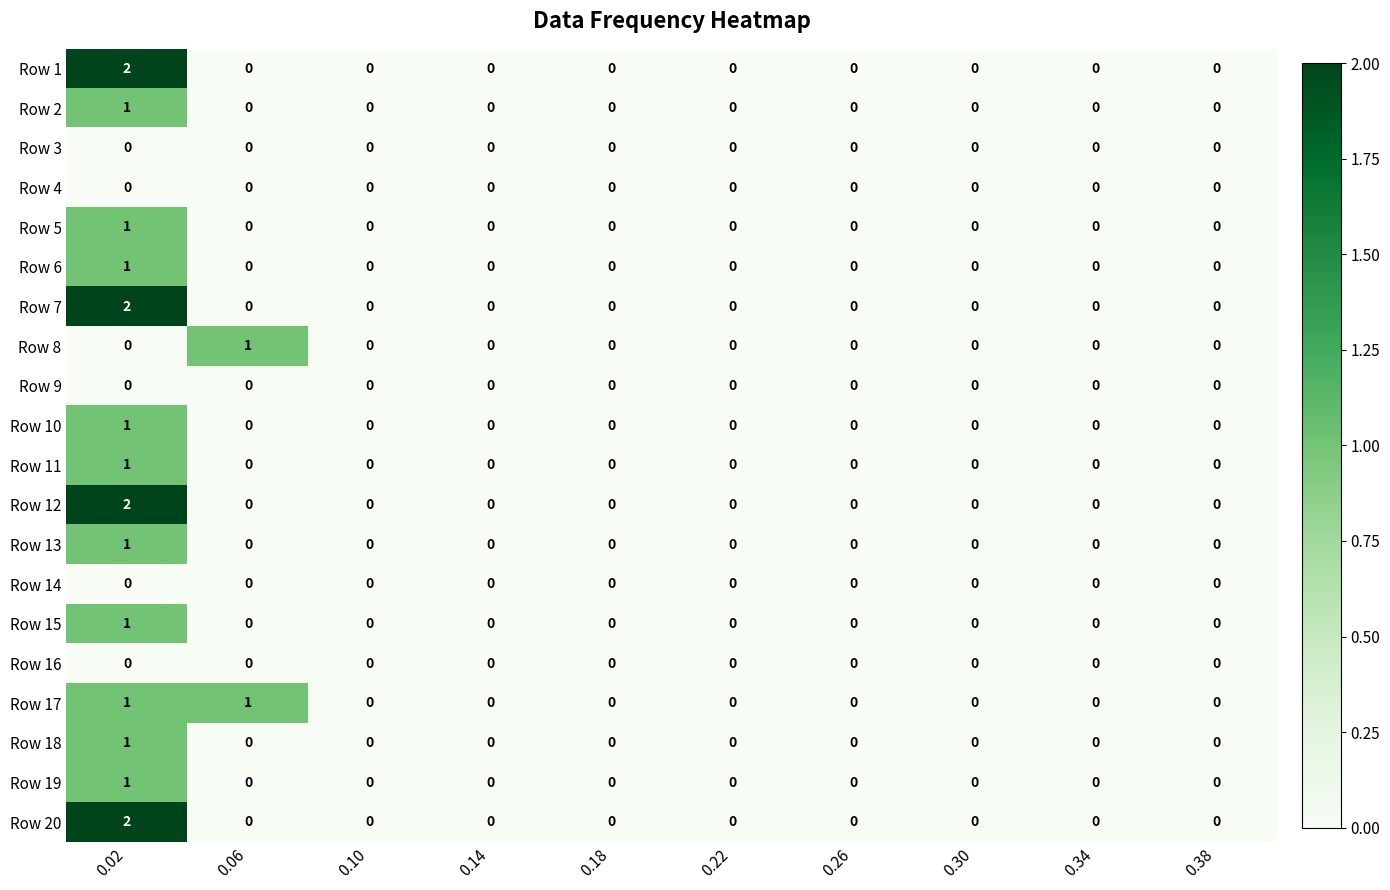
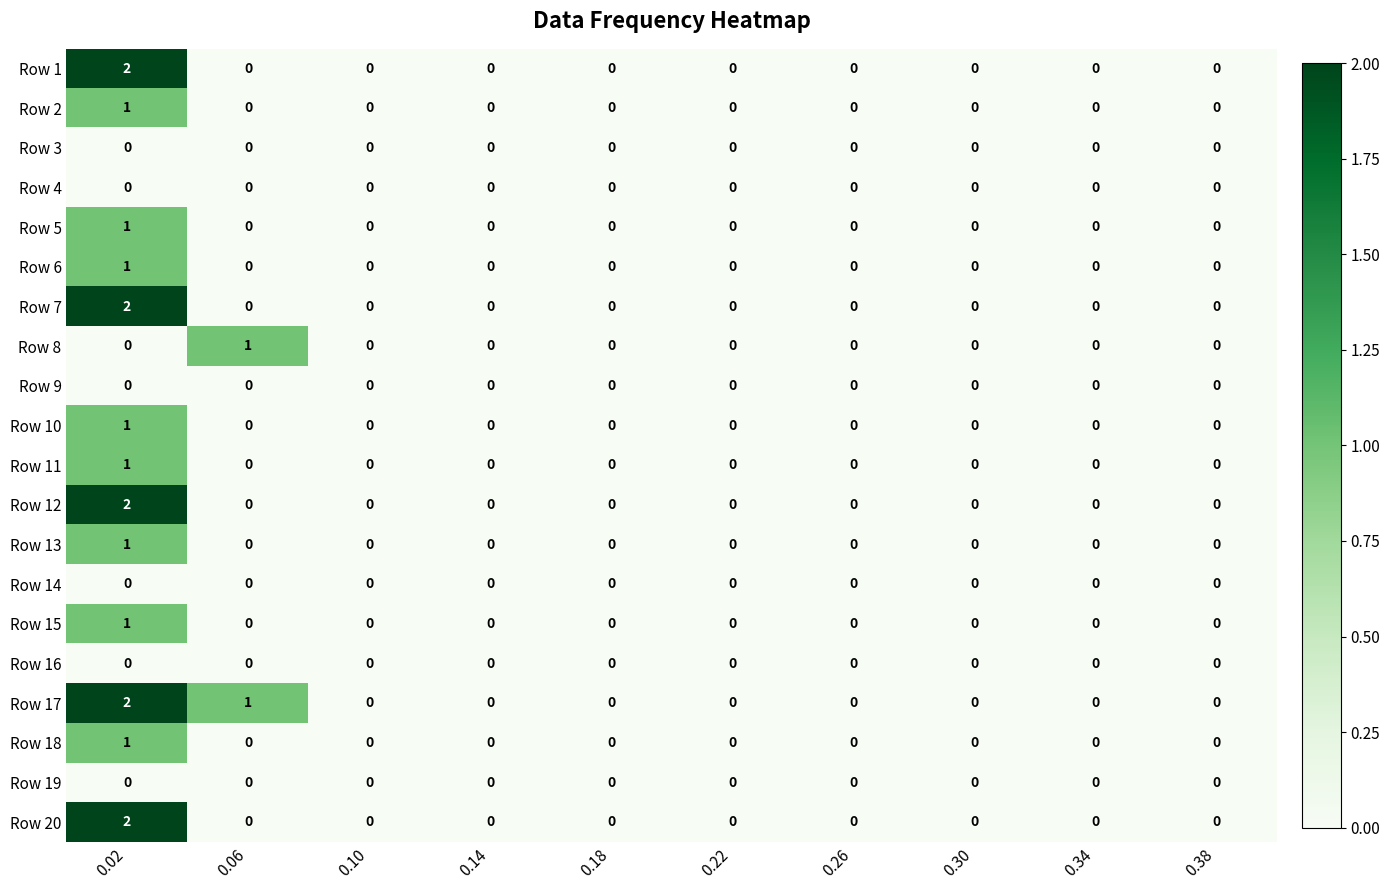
  {
    "Row 1": {
      "0.02": 2,
      "0.06": 0,
      "0.10": 0,
      "0.14": 0,
      "0.18": 0,
      "0.22": 0,
      "0.26": 0,
      "0.30": 0,
      "0.34": 0,
      "0.38": 0
    },
    "Row 2": {
      "0.02": 1,
      "0.06": 0,
      "0.10": 0,
      "0.14": 0,
      "0.18": 0,
      "0.22": 0,
      "0.26": 0,
      "0.30": 0,
      "0.34": 0,
      "0.38": 0
    },
    "Row 3": {
      "0.02": 0,
      "0.06": 0,
      "0.10": 0,
      "0.14": 0,
      "0.18": 0,
      "0.22": 0,
      "0.26": 0,
      "0.30": 0,
      "0.34": 0,
      "0.38": 0
    },
    "Row 4": {
      "0.02": 0,
      "0.06": 0,
      "0.10": 0,
      "0.14": 0,
      "0.18": 0,
      "0.22": 0,
      "0.26": 0,
      "0.30": 0,
      "0.34": 0,
      "0.38": 0
    },
    "Row 5": {
      "0.02": 1,
      "0.06": 0,
      "0.10": 0,
      "0.14": 0,
      "0.18": 0,
      "0.22": 0,
      "0.26": 0,
      "0.30": 0,
      "0.34": 0,
      "0.38": 0
    },
    "Row 6": {
      "0.02": 1,
      "0.06": 0,
      "0.10": 0,
      "0.14": 0,
      "0.18": 0,
      "0.22": 0,
      "0.26": 0,
      "0.30": 0,
      "0.34": 0,
      "0.38": 0
    },
    "Row 7": {
      "0.02": 2,
      "0.06": 0,
      "0.10": 0,
      "0.14": 0,
      "0.18": 0,
      "0.22": 0,
      "0.26": 0,
      "0.30": 0,
      "0.34": 0,
      "0.38": 0
    },
    "Row 8": {
      "0.02": 0,
      "0.06": 1,
      "0.10": 0,
      "0.14": 0,
      "0.18": 0,
      "0.22": 0,
      "0.26": 0,
      "0.30": 0,
      "0.34": 0,
      "0.38": 0
    },
    "Row 9": {
      "0.02": 0,
      "0.06": 0,
      "0.10": 0,
      "0.14": 0,
      "0.18": 0,
      "0.22": 0,
      "0.26": 0,
      "0.30": 0,
      "0.34": 0,
      "0.38": 0
    },
    "Row 10": {
      "0.02": 1,
      "0.06": 0,
      "0.10": 0,
      "0.14": 0,
      "0.18": 0,
      "0.22": 0,
      "0.26": 0,
      "0.30": 0,
      "0.34": 0,
      "0.38": 0
    },
    "Row 11": {
      "0.02": 1,
      "0.06": 0,
      "0.10": 0,
      "0.14": 0,
      "0.18": 0,
      "0.22": 0,
      "0.26": 0,
      "0.30": 0,
      "0.34": 0,
      "0.38": 0
    },
    "Row 12": {
      "0.02": 2,
      "0.06": 0,
      "0.10": 0,
      "0.14": 0,
      "0.18": 0,
      "0.22": 0,
      "0.26": 0,
      "0.30": 0,
      "0.34": 0,
      "0.38": 0
    },
    "Row 13": {
      "0.02": 1,
      "0.06": 0,
      "0.10": 0,
      "0.14": 0,
      "0.18": 0,
      "0.22": 0,
      "0.26": 0,
      "0.30": 0,
      "0.34": 0,
      "0.38": 0
    },
    "Row 14": {
      "0.02": 0,
      "0.06": 0,
      "0.10": 0,
      "0.14": 0,
      "0.18": 0,
      "0.22": 0,
      "0.26": 0,
      "0.30": 0,
      "0.34": 0,
      "0.38": 0
    },
    "Row 15": {
      "0.02": 1,
      "0.06": 0,
      "0.10": 0,
      "0.14": 0,
      "0.18": 0,
      "0.22": 0,
      "0.26": 0,
      "0.30": 0,
      "0.34": 0,
      "0.38": 0
    },
    "Row 16": {
      "0.02": 0,
      "0.06": 0,
      "0.10": 0,
      "0.14": 0,
      "0.18": 0,
      "0.22": 0,
      "0.26": 0,
      "0.30": 0,
      "0.34": 0,
      "0.38": 0
    },
    "Row 17": {
-     "0.02": 1,
+     "0.02": 2,
      "0.06": 1,
      "0.10": 0,
      "0.14": 0,
      "0.18": 0,
      "0.22": 0,
      "0.26": 0,
      "0.30": 0,
      "0.34": 0,
      "0.38": 0
    },
    "Row 18": {
      "0.02": 1,
      "0.06": 0,
      "0.10": 0,
      "0.14": 0,
      "0.18": 0,
      "0.22": 0,
      "0.26": 0,
      "0.30": 0,
      "0.34": 0,
      "0.38": 0
    },
    "Row 19": {
-     "0.02": 1,
+     "0.02": 0,
      "0.06": 0,
      "0.10": 0,
      "0.14": 0,
      "0.18": 0,
      "0.22": 0,
      "0.26": 0,
      "0.30": 0,
      "0.34": 0,
      "0.38": 0
    },
    "Row 20": {
      "0.02": 2,
      "0.06": 0,
      "0.10": 0,
      "0.14": 0,
      "0.18": 0,
      "0.22": 0,
      "0.26": 0,
      "0.30": 0,
      "0.34": 0,
      "0.38": 0
    }
  }
